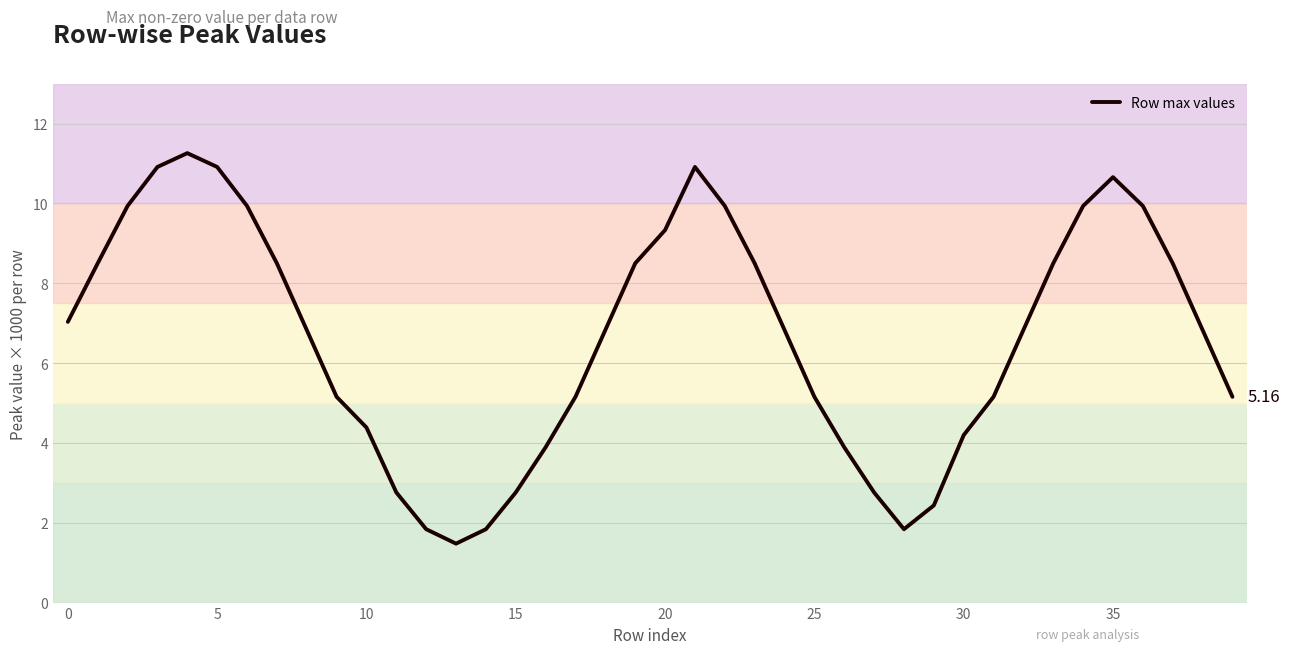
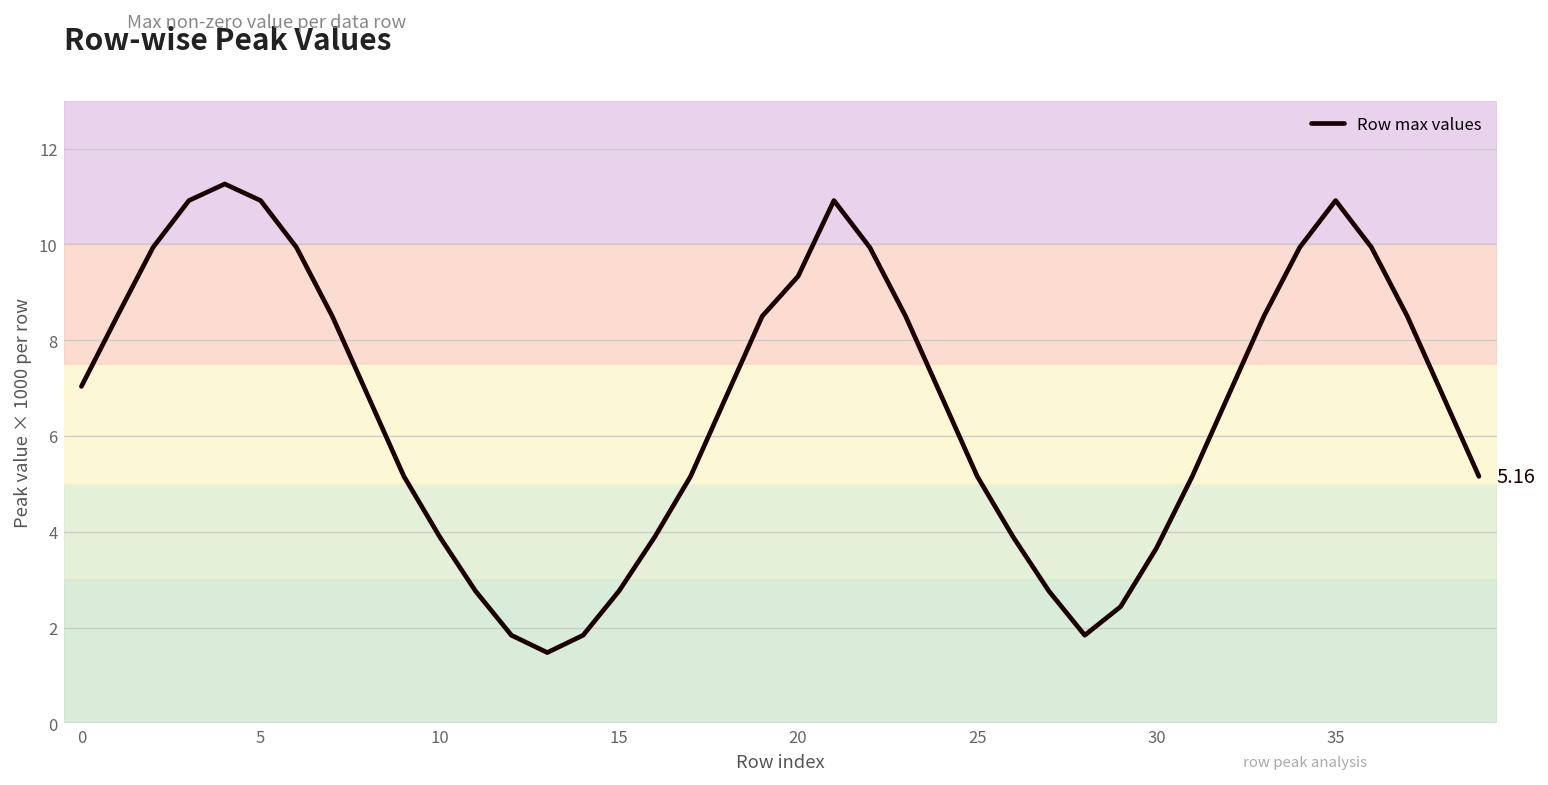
  {
    "0": 7.0,
    "5": 10.9,
-   "10": 4.4,
+   "10": 3.9,
    "15": 2.8,
    "20": 9.3,
    "25": 5.2,
-   "30": 4.2,
-   "35": 10.7
+   "30": 3.7,
+   "35": 10.9
  }
